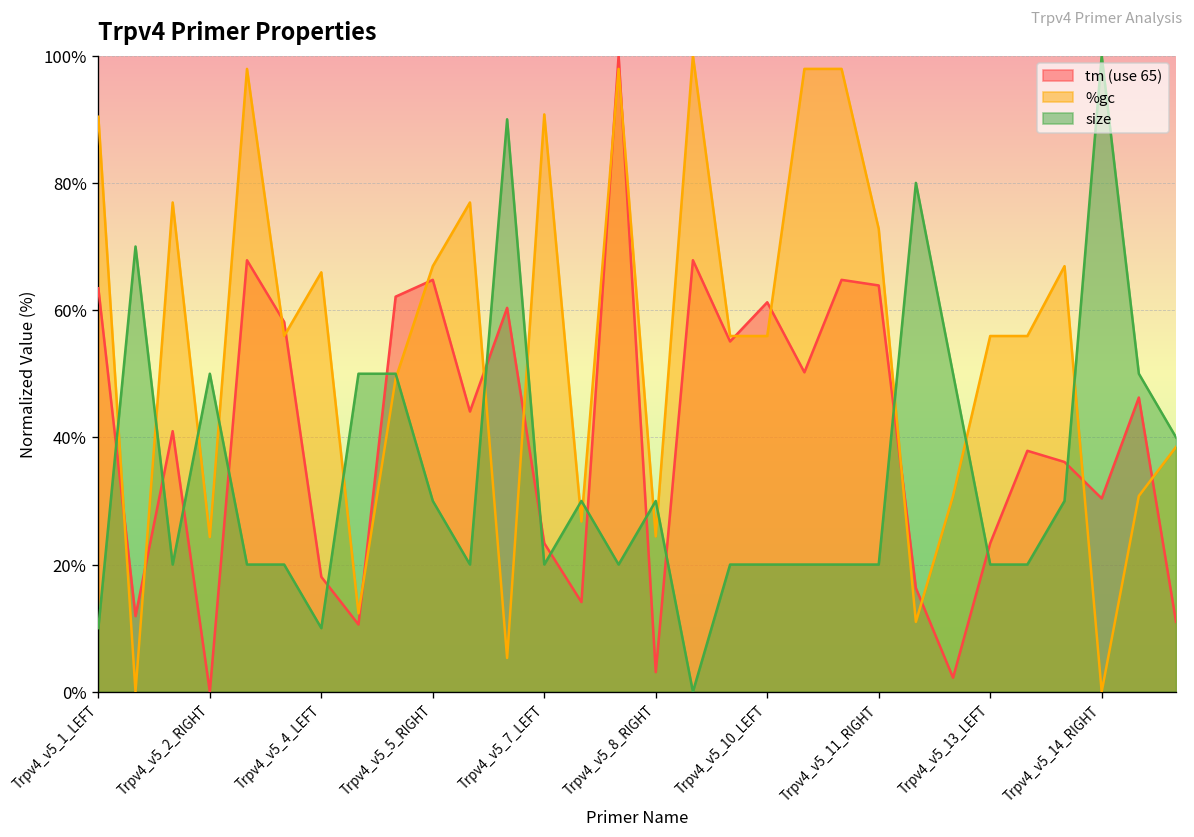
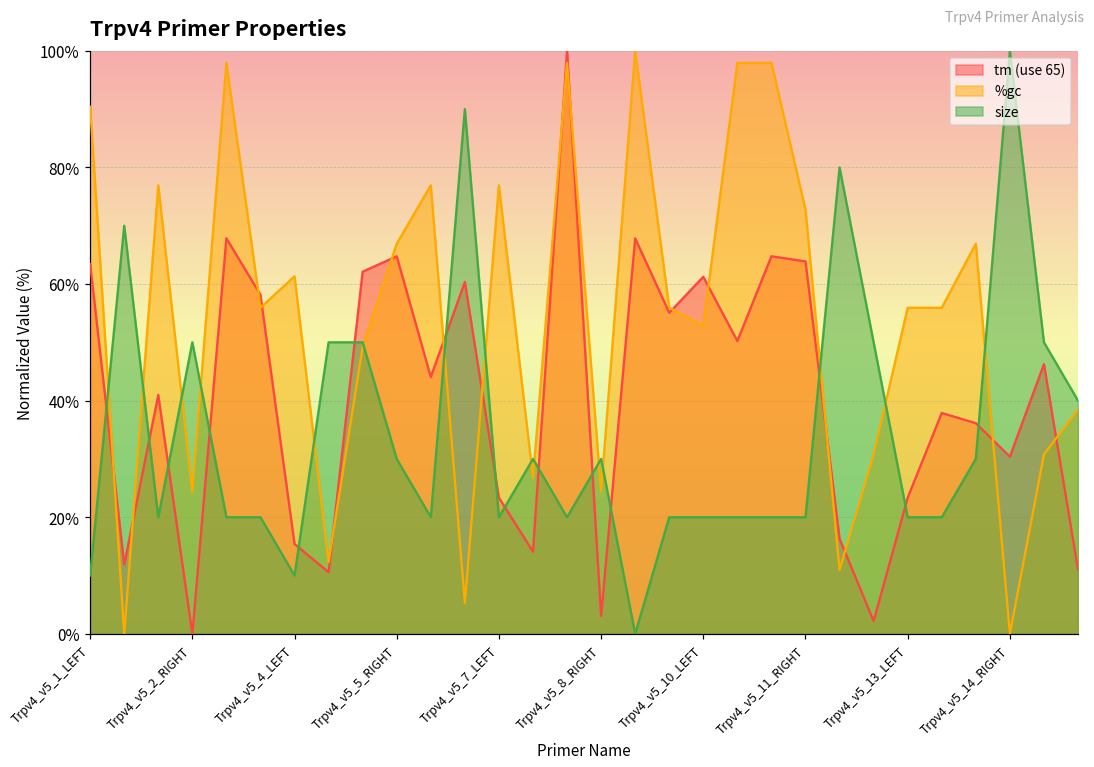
  {
    "tm (use 65)": {
      "Trpv4_v5_1_LEFT": "63%",
      "Trpv4_v5_2_RIGHT": "0%",
-     "Trpv4_v5_4_LEFT": "18%",
+     "Trpv4_v5_4_LEFT": "15%",
      "Trpv4_v5_5_RIGHT": "65%",
      "Trpv4_v5_7_LEFT": "23%",
      "Trpv4_v5_8_RIGHT": "3%",
      "Trpv4_v5_10_LEFT": "61%",
      "Trpv4_v5_11_RIGHT": "64%",
      "Trpv4_v5_13_LEFT": "23%",
      "Trpv4_v5_14_RIGHT": "30%"
    },
    "%gc": {
      "Trpv4_v5_1_LEFT": "90%",
      "Trpv4_v5_2_RIGHT": "24%",
-     "Trpv4_v5_4_LEFT": "66%",
+     "Trpv4_v5_4_LEFT": "61%",
      "Trpv4_v5_5_RIGHT": "67%",
-     "Trpv4_v5_7_LEFT": "91%",
+     "Trpv4_v5_7_LEFT": "77%",
      "Trpv4_v5_8_RIGHT": "24%",
-     "Trpv4_v5_10_LEFT": "56%",
+     "Trpv4_v5_10_LEFT": "53%",
      "Trpv4_v5_11_RIGHT": "73%",
      "Trpv4_v5_13_LEFT": "56%",
      "Trpv4_v5_14_RIGHT": "0%"
    },
    "size": {
      "Trpv4_v5_1_LEFT": "10%",
      "Trpv4_v5_2_RIGHT": "50%",
      "Trpv4_v5_4_LEFT": "10%",
      "Trpv4_v5_5_RIGHT": "30%",
      "Trpv4_v5_7_LEFT": "20%",
      "Trpv4_v5_8_RIGHT": "30%",
      "Trpv4_v5_10_LEFT": "20%",
      "Trpv4_v5_11_RIGHT": "20%",
      "Trpv4_v5_13_LEFT": "20%",
      "Trpv4_v5_14_RIGHT": "100%"
    }
  }
